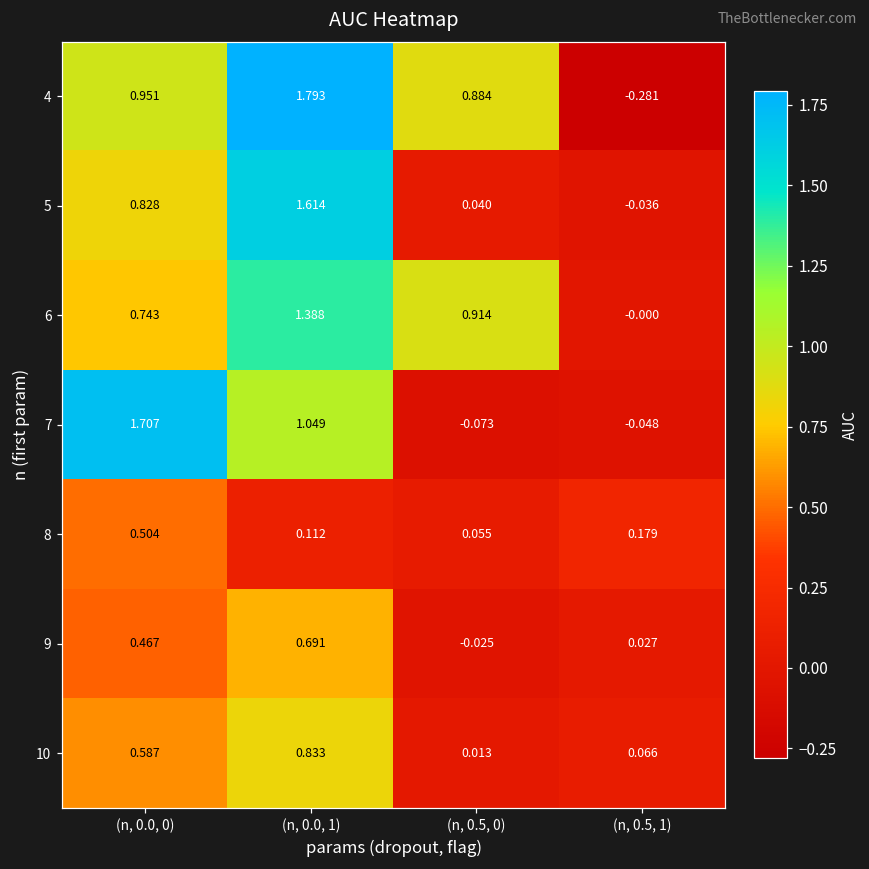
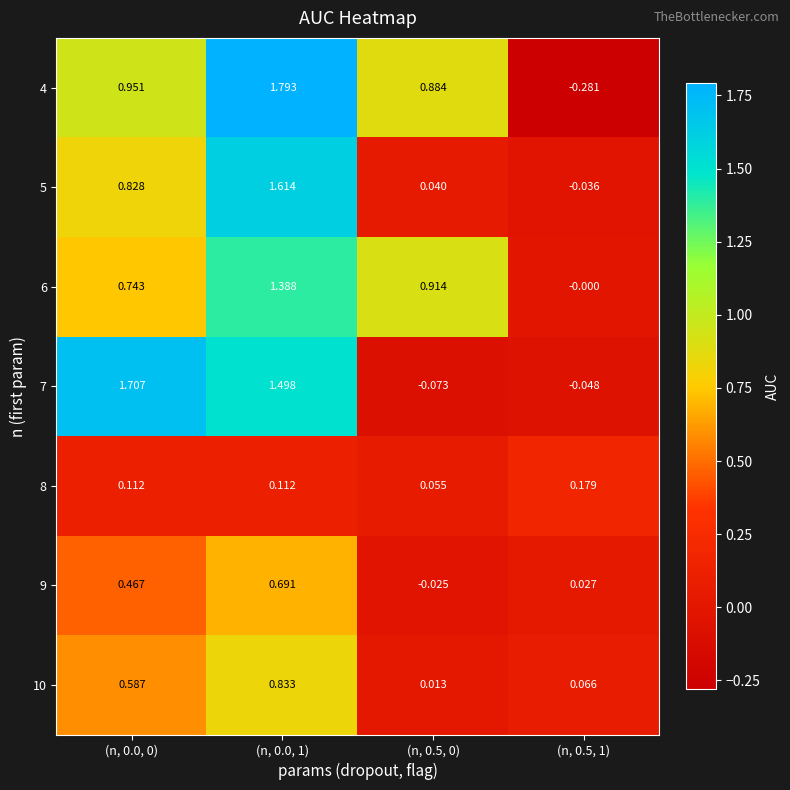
  {
    "4": {
      "(n, 0.0, 0)": 0.951,
      "(n, 0.0, 1)": 1.793,
      "(n, 0.5, 0)": 0.884,
      "(n, 0.5, 1)": -0.281
    },
    "5": {
      "(n, 0.0, 0)": 0.828,
      "(n, 0.0, 1)": 1.614,
      "(n, 0.5, 0)": 0.040,
      "(n, 0.5, 1)": -0.036
    },
    "6": {
      "(n, 0.0, 0)": 0.743,
      "(n, 0.0, 1)": 1.388,
      "(n, 0.5, 0)": 0.914,
      "(n, 0.5, 1)": -0.000
    },
    "7": {
      "(n, 0.0, 0)": 1.707,
-     "(n, 0.0, 1)": 1.049,
+     "(n, 0.0, 1)": 1.498,
      "(n, 0.5, 0)": -0.073,
      "(n, 0.5, 1)": -0.048
    },
    "8": {
-     "(n, 0.0, 0)": 0.504,
+     "(n, 0.0, 0)": 0.112,
      "(n, 0.0, 1)": 0.112,
      "(n, 0.5, 0)": 0.055,
      "(n, 0.5, 1)": 0.179
    },
    "9": {
      "(n, 0.0, 0)": 0.467,
      "(n, 0.0, 1)": 0.691,
      "(n, 0.5, 0)": -0.025,
      "(n, 0.5, 1)": 0.027
    },
    "10": {
      "(n, 0.0, 0)": 0.587,
      "(n, 0.0, 1)": 0.833,
      "(n, 0.5, 0)": 0.013,
      "(n, 0.5, 1)": 0.066
    }
  }
